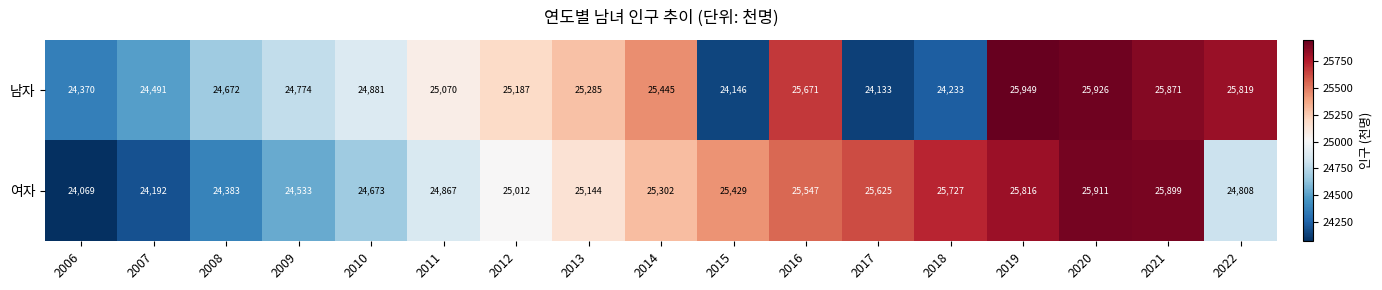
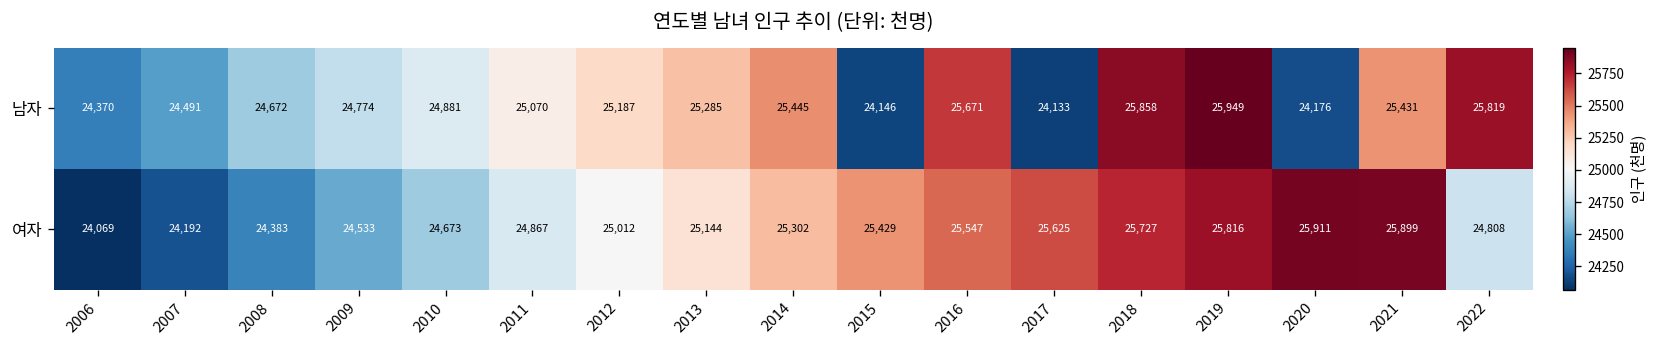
  {
    "남자": {
      "2006": "24,370",
      "2007": "24,491",
      "2008": "24,672",
      "2009": "24,774",
      "2010": "24,881",
      "2011": "25,070",
      "2012": "25,187",
      "2013": "25,285",
      "2014": "25,445",
      "2015": "24,146",
      "2016": "25,671",
      "2017": "24,133",
-     "2018": "24,233",
+     "2018": "25,858",
      "2019": "25,949",
-     "2020": "25,926",
-     "2021": "25,871",
+     "2020": "24,176",
+     "2021": "25,431",
      "2022": "25,819"
    },
    "여자": {
      "2006": "24,069",
      "2007": "24,192",
      "2008": "24,383",
      "2009": "24,533",
      "2010": "24,673",
      "2011": "24,867",
      "2012": "25,012",
      "2013": "25,144",
      "2014": "25,302",
      "2015": "25,429",
      "2016": "25,547",
      "2017": "25,625",
      "2018": "25,727",
      "2019": "25,816",
      "2020": "25,911",
      "2021": "25,899",
      "2022": "24,808"
    }
  }
